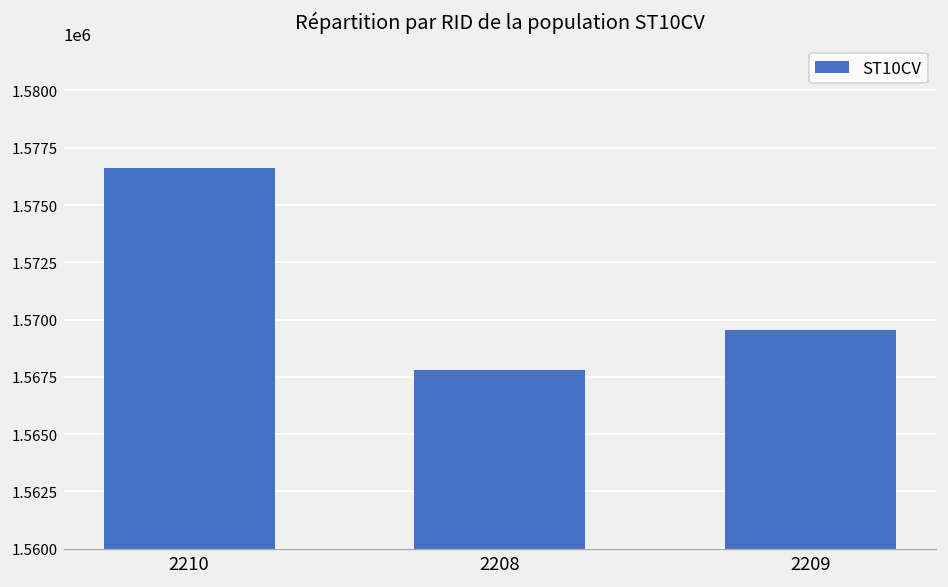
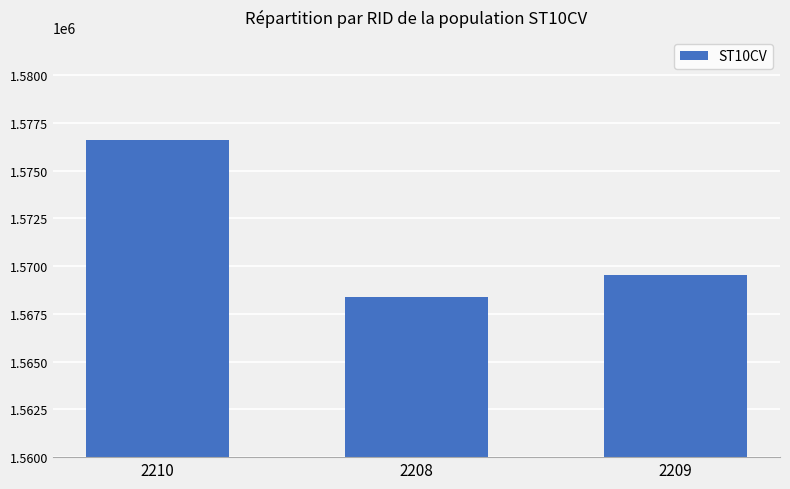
  {
    "2210": 1576600,
-   "2208": 1567800,
+   "2208": 1568400,
    "2209": 1569500
  }
